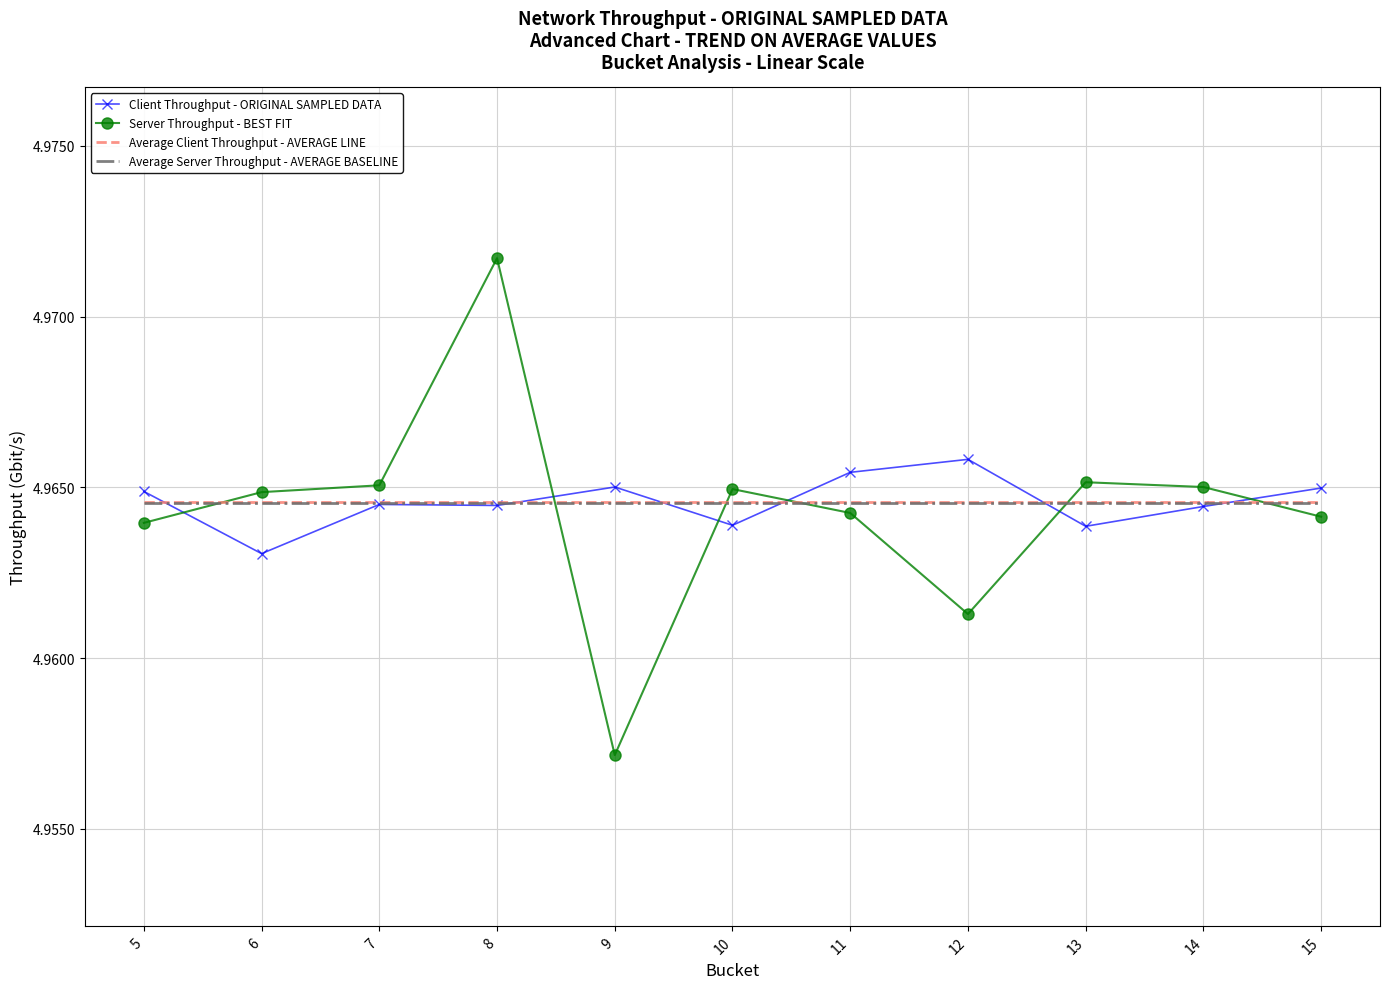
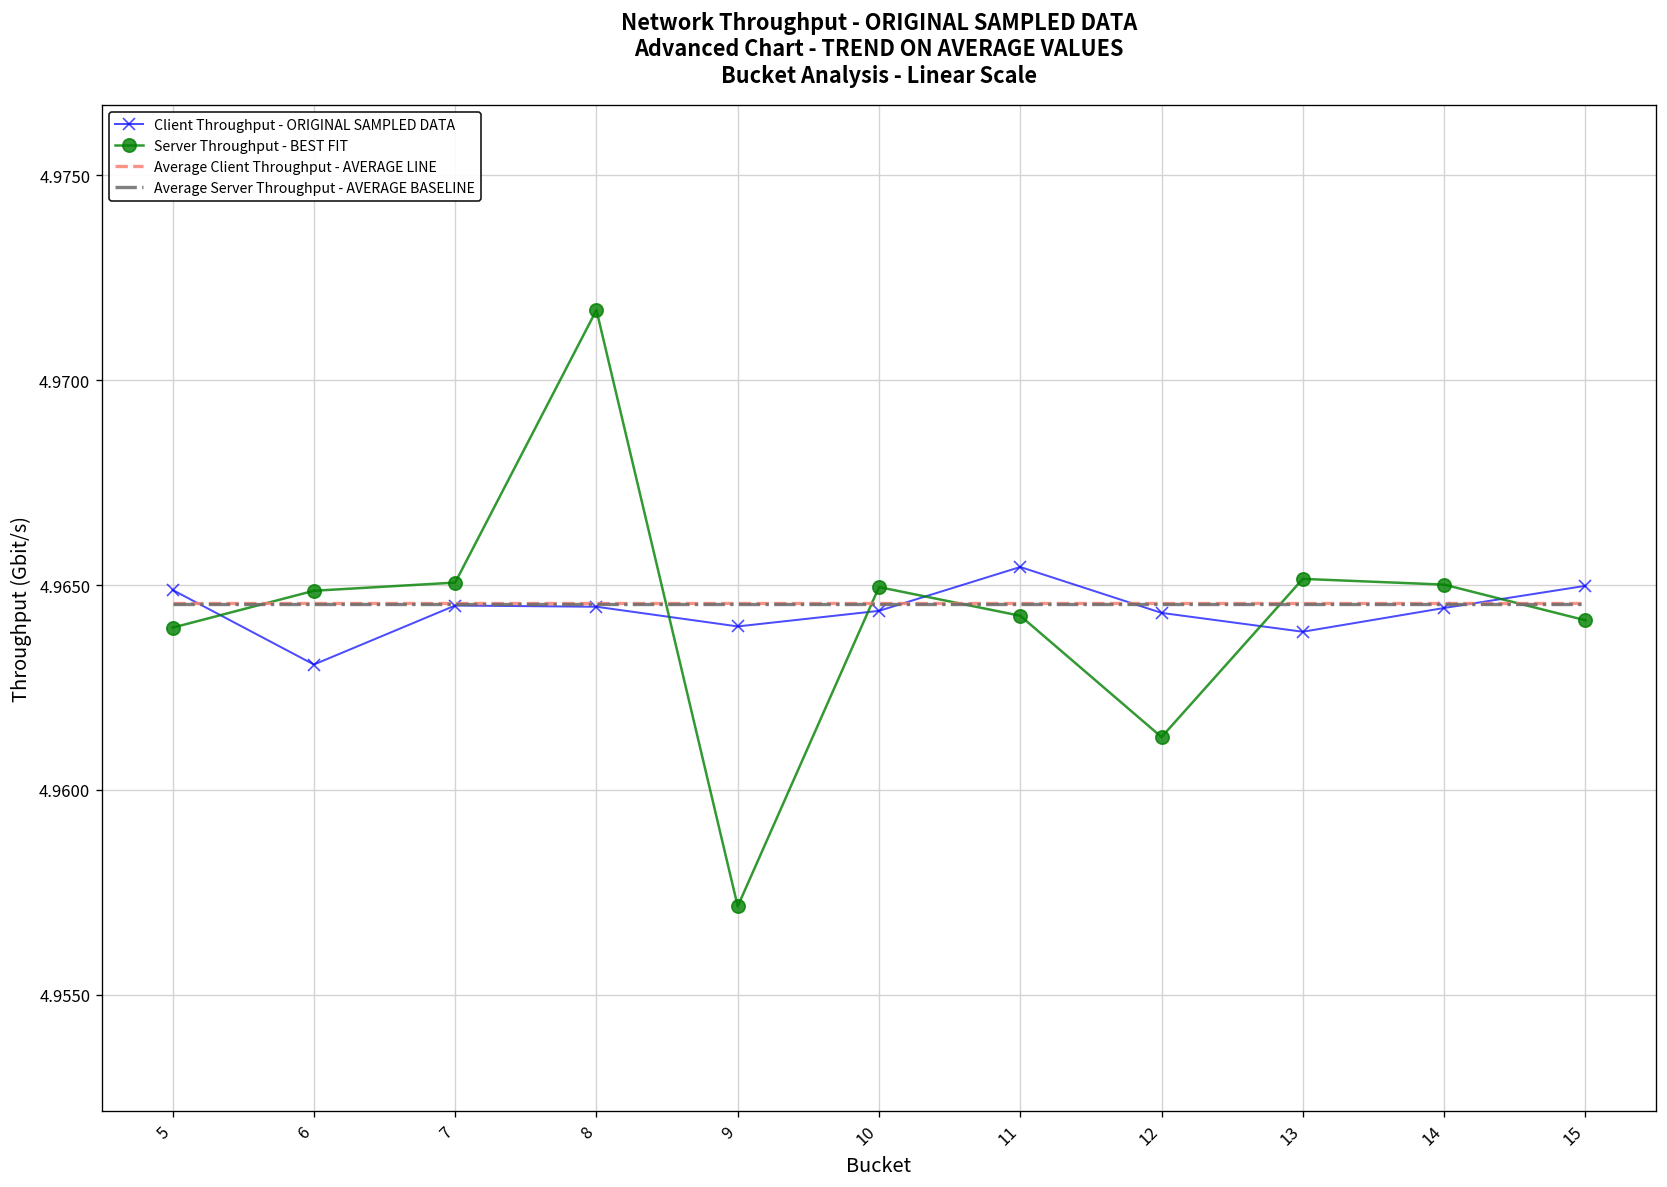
  {
    "Client Throughput - ORIGINAL SAMPLED DATA": {
      "5": 4.9649,
      "6": 4.9631,
-     "9": 4.9650,
-     "10": 4.9639,
+     "9": 4.9640,
+     "10": 4.9644,
      "11": 4.9654,
-     "12": 4.9658,
+     "12": 4.9643,
      "13": 4.9639,
      "14": 4.9644,
      "15": 4.9650
    },
    "Server Throughput - BEST FIT": {
      "5": 4.9640,
      "6": 4.9649,
      "7": 4.9651,
      "8": 4.9717,
      "9": 4.9572,
      "10": 4.9650,
      "11": 4.9643,
      "12": 4.9613,
      "13": 4.9652,
      "14": 4.9650,
      "15": 4.9641
    }
  }
